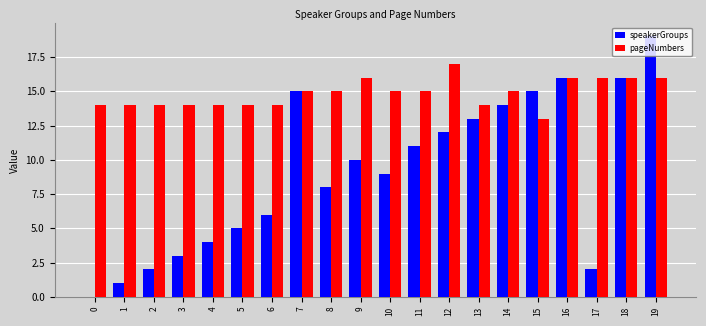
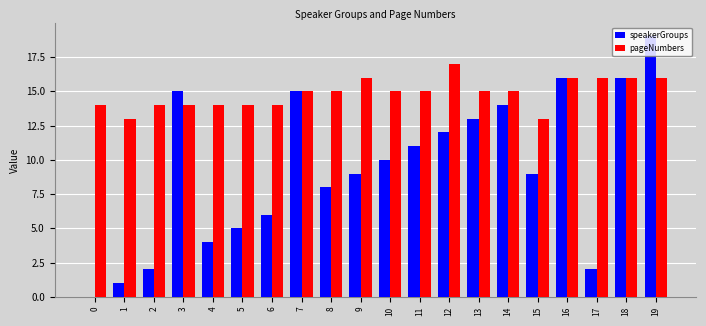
  {
    "speakerGroups": {
      "0": 0,
      "1": 1,
      "2": 2,
-     "3": 3,
+     "3": 15,
      "4": 4,
      "5": 5,
      "6": 6,
      "7": 15,
      "8": 8,
-     "9": 10,
-     "10": 9,
+     "9": 9,
+     "10": 10,
      "11": 11,
      "12": 12,
      "13": 13,
      "14": 14,
-     "15": 15,
+     "15": 9,
      "16": 16,
      "17": 2,
      "18": 16
    },
    "pageNumbers": {
      "0": 14,
-     "1": 14,
+     "1": 13,
      "2": 14,
      "3": 14,
      "4": 14,
      "5": 14,
      "6": 14,
      "7": 15,
      "8": 15,
      "9": 16,
      "10": 15,
      "11": 15,
      "12": 17,
-     "13": 14,
+     "13": 15,
      "14": 15,
      "15": 13,
      "16": 16,
      "17": 16,
      "18": 16,
      "19": 16
    }
  }
